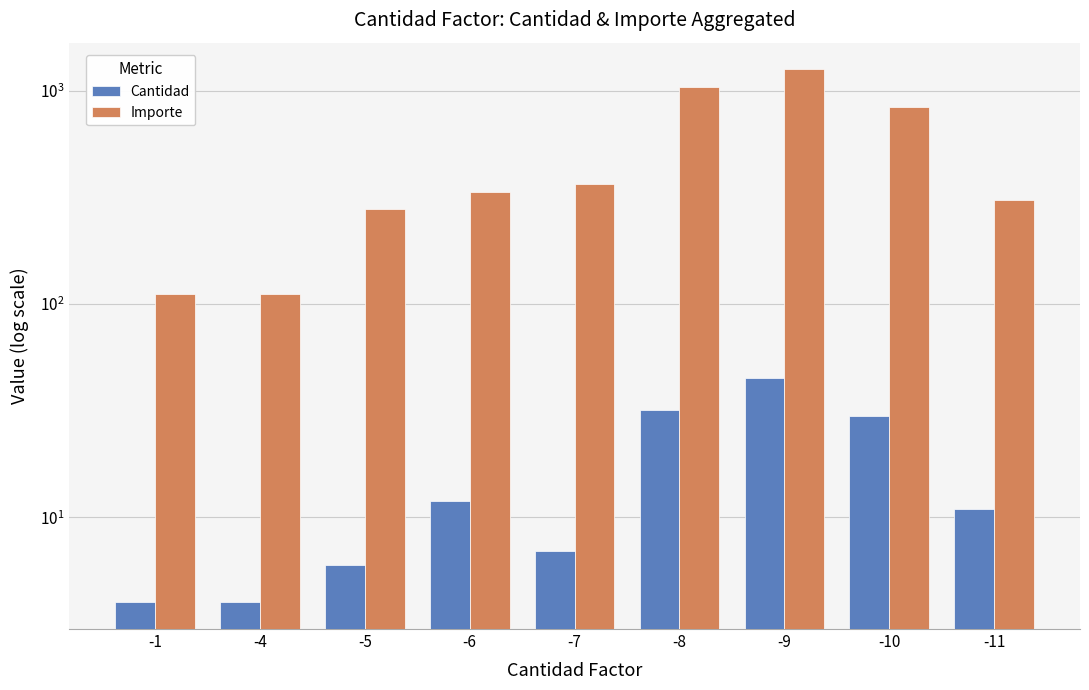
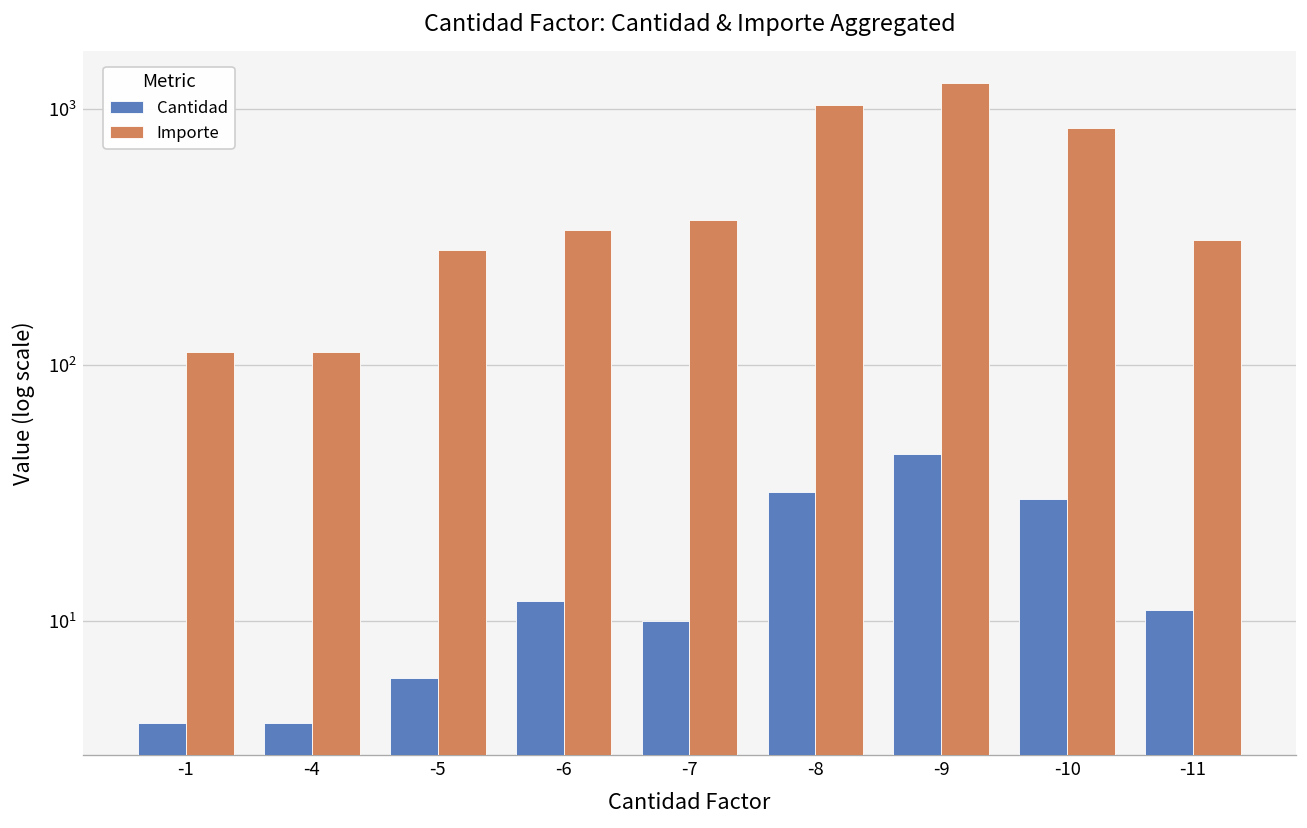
  {
    "Cantidad": {
      "-1": 4,
      "-4": 4,
      "-5": 6,
      "-6": 12,
-     "-7": 7,
+     "-7": 10,
      "-8": 32,
      "-9": 45,
      "-10": 30,
      "-11": 11
    },
    "Importe": {
      "-1": 110,
      "-4": 110,
      "-5": 280,
      "-6": 340,
      "-7": 370,
      "-8": 1000,
      "-9": 1300,
      "-10": 840,
      "-11": 310
    }
  }
